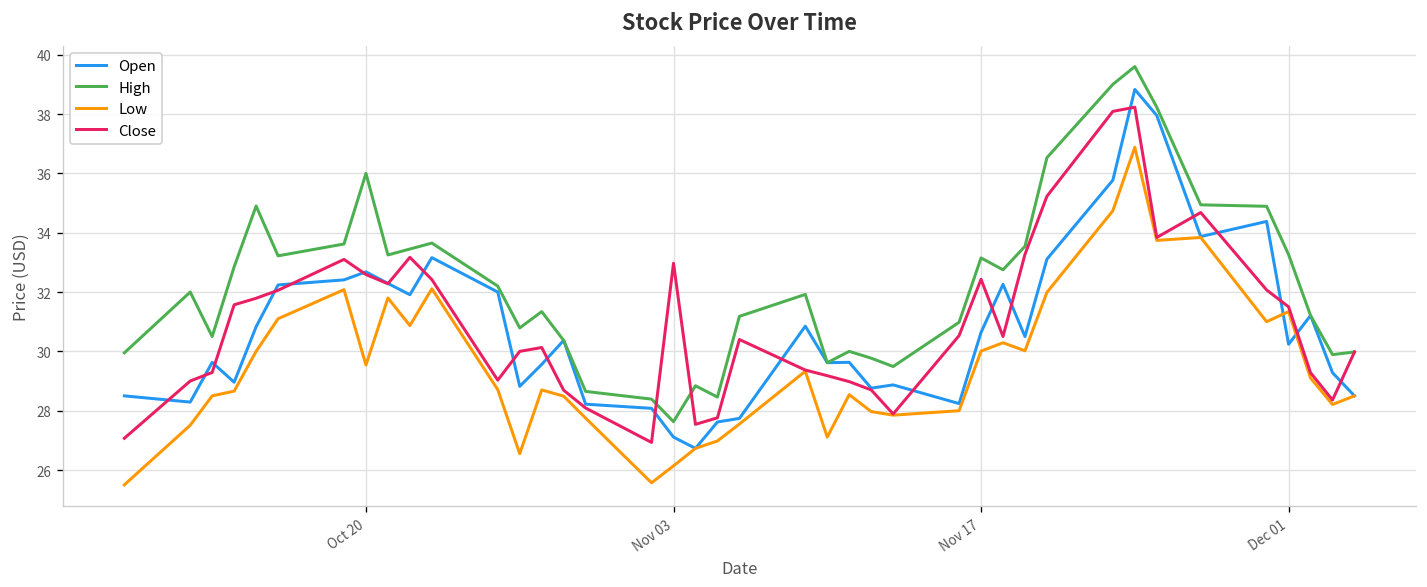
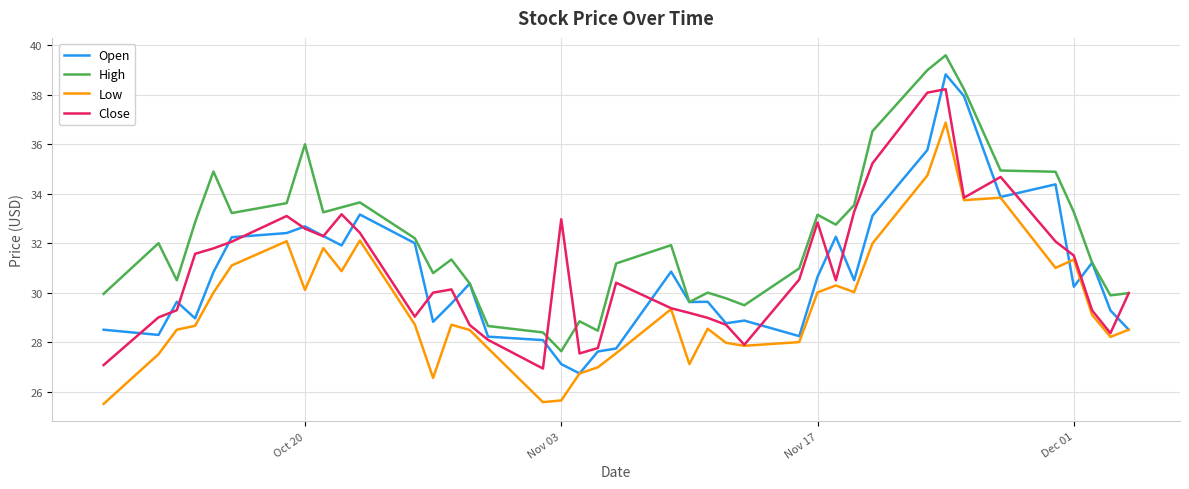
  {
    "Open": {
      "Nov 03": 27.1,
      "Nov 17": 30.6,
      "Dec 01": 30.2
    },
    "High": {
      "Oct 20": 36.0,
      "Nov 03": 27.6,
      "Nov 17": 33.2,
      "Dec 01": 33.3
    },
    "Low": {
-     "Oct 20": 29.5,
-     "Nov 03": 26.1,
+     "Oct 20": 30.1,
+     "Nov 03": 25.6,
      "Nov 17": 30.0,
      "Dec 01": 31.3
    },
    "Close": {
      "Nov 03": 33.0,
-     "Nov 17": 32.4,
+     "Nov 17": 32.8,
      "Dec 01": 31.5
    }
  }
